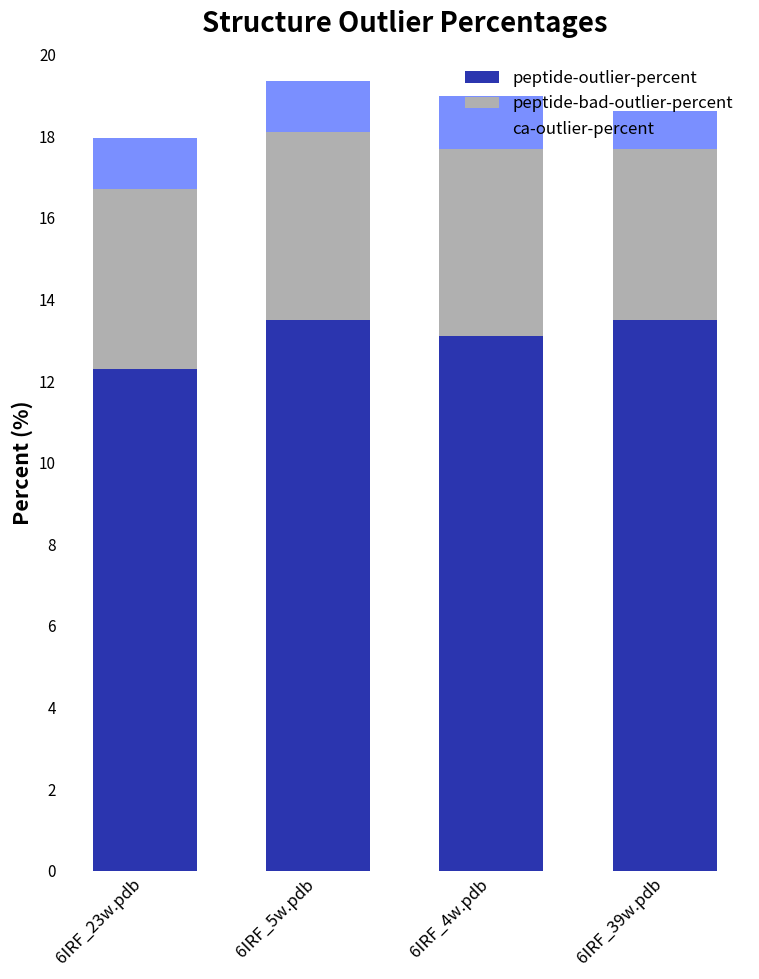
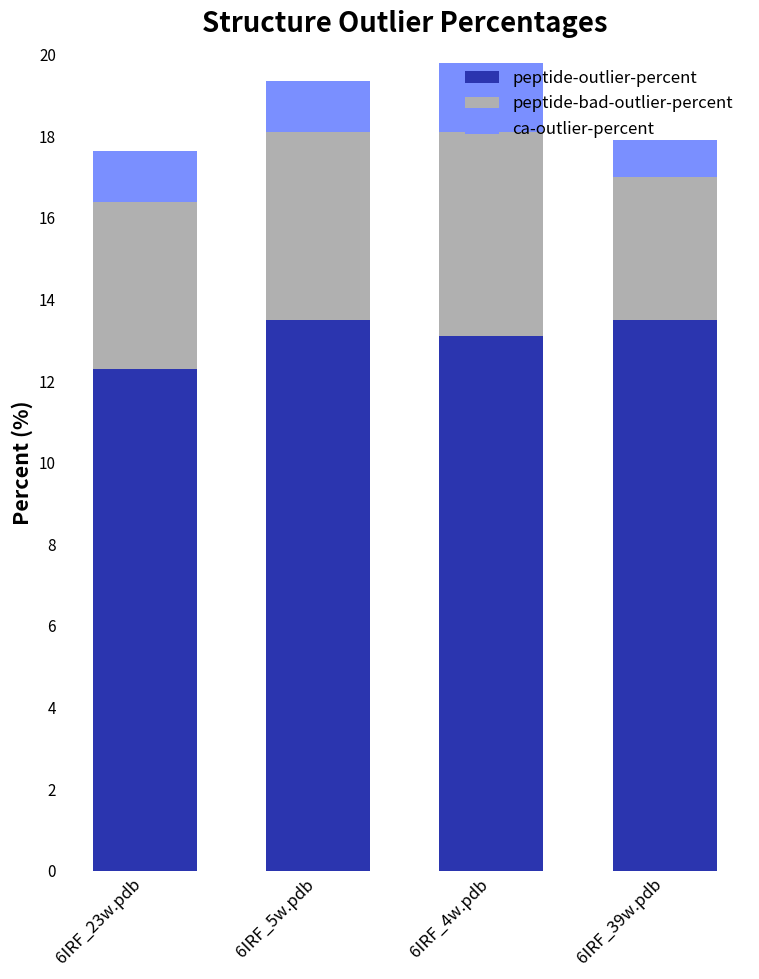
  {
    "peptide-outlier-percent": {
      "6IRF_23w.pdb": 12.3,
      "6IRF_5w.pdb": 13.5,
      "6IRF_4w.pdb": 13.1,
      "6IRF_39w.pdb": 13.5
    },
    "peptide-bad-outlier-percent": {
-     "6IRF_23w.pdb": 4.4,
+     "6IRF_23w.pdb": 4.1,
      "6IRF_5w.pdb": 4.6,
-     "6IRF_4w.pdb": 4.6,
-     "6IRF_39w.pdb": 4.2
+     "6IRF_4w.pdb": 5.0,
+     "6IRF_39w.pdb": 3.5
    },
    "ca-outlier-percent": {
      "6IRF_23w.pdb": 1.3,
      "6IRF_5w.pdb": 1.3,
-     "6IRF_4w.pdb": 1.3,
+     "6IRF_4w.pdb": 1.7,
      "6IRF_39w.pdb": 0.9
    }
  }
